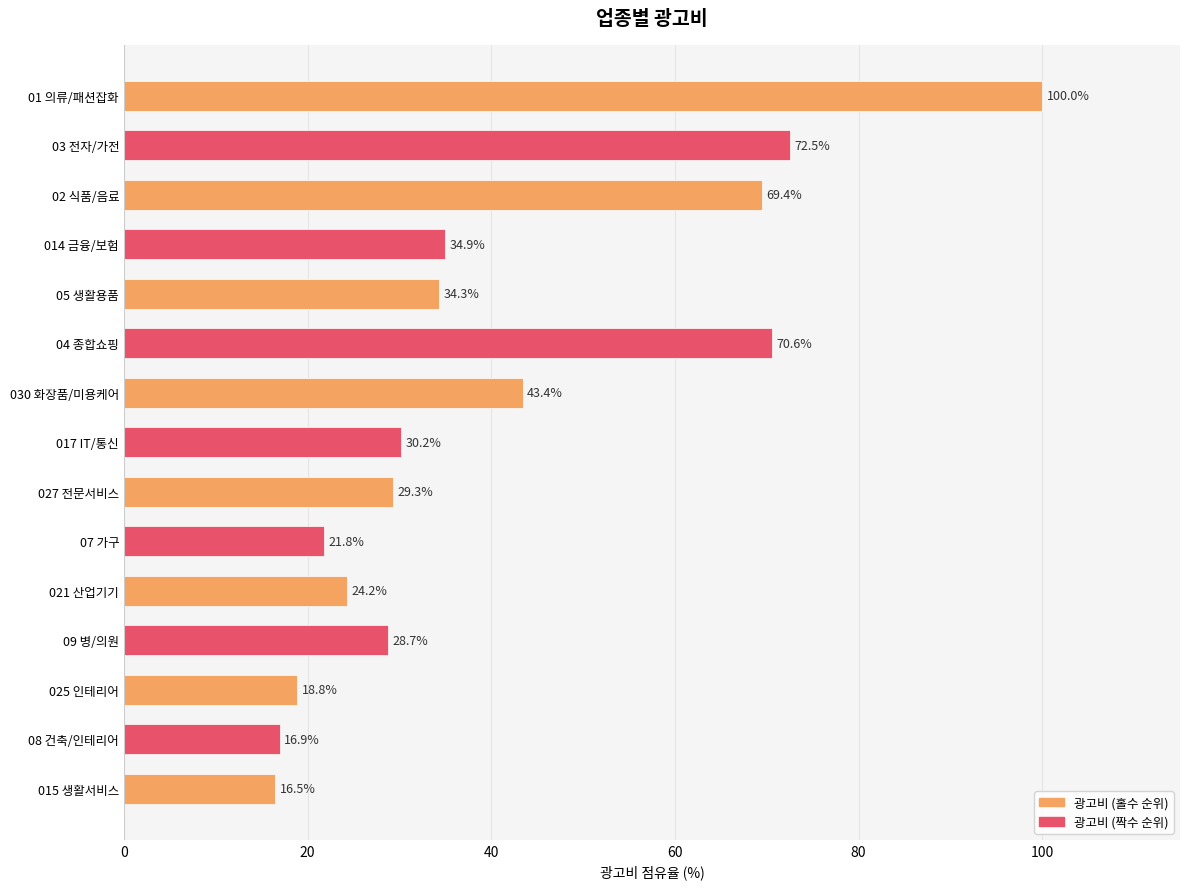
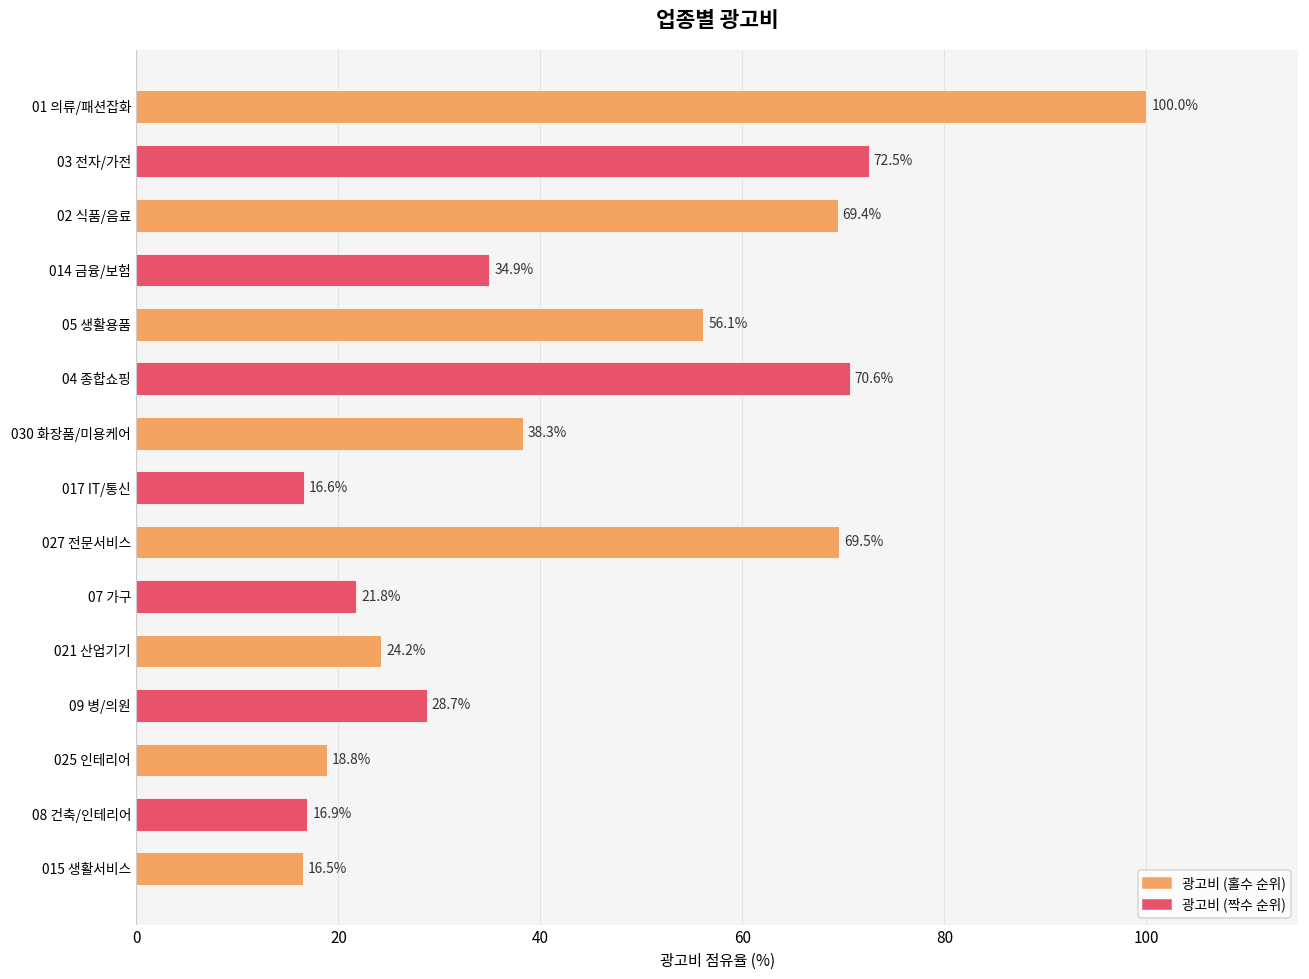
  {
    "01 의류/패션잡화": "100.0%",
    "03 전자/가전": "72.5%",
    "02 식품/음료": "69.4%",
    "014 금융/보험": "34.9%",
-   "05 생활용품": "34.3%",
+   "05 생활용품": "56.1%",
    "04 종합쇼핑": "70.6%",
-   "030 화장품/미용케어": "43.4%",
-   "017 IT/통신": "30.2%",
-   "027 전문서비스": "29.3%",
+   "030 화장품/미용케어": "38.3%",
+   "017 IT/통신": "16.6%",
+   "027 전문서비스": "69.5%",
    "07 가구": "21.8%",
    "021 산업기기": "24.2%",
    "09 병/의원": "28.7%",
    "025 인테리어": "18.8%",
    "08 건축/인테리어": "16.9%",
    "015 생활서비스": "16.5%"
  }
